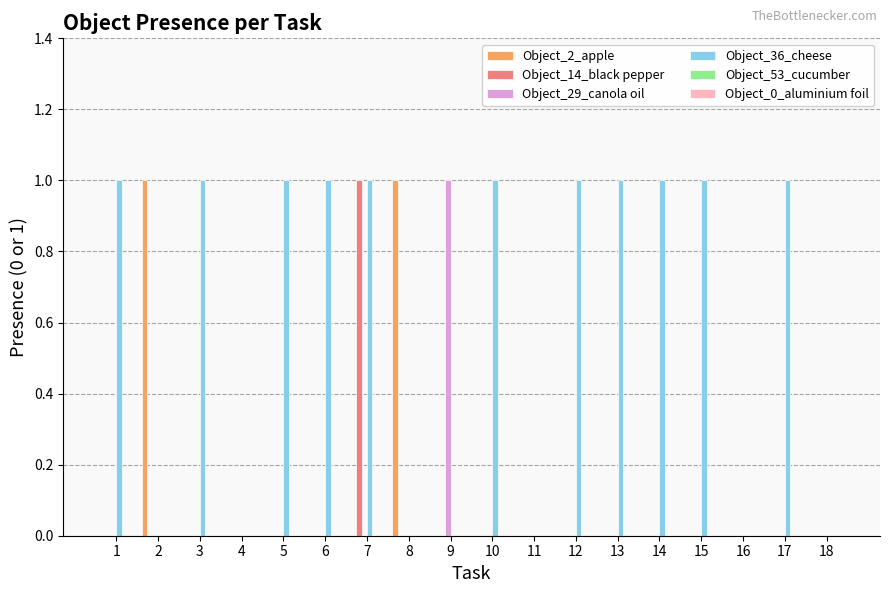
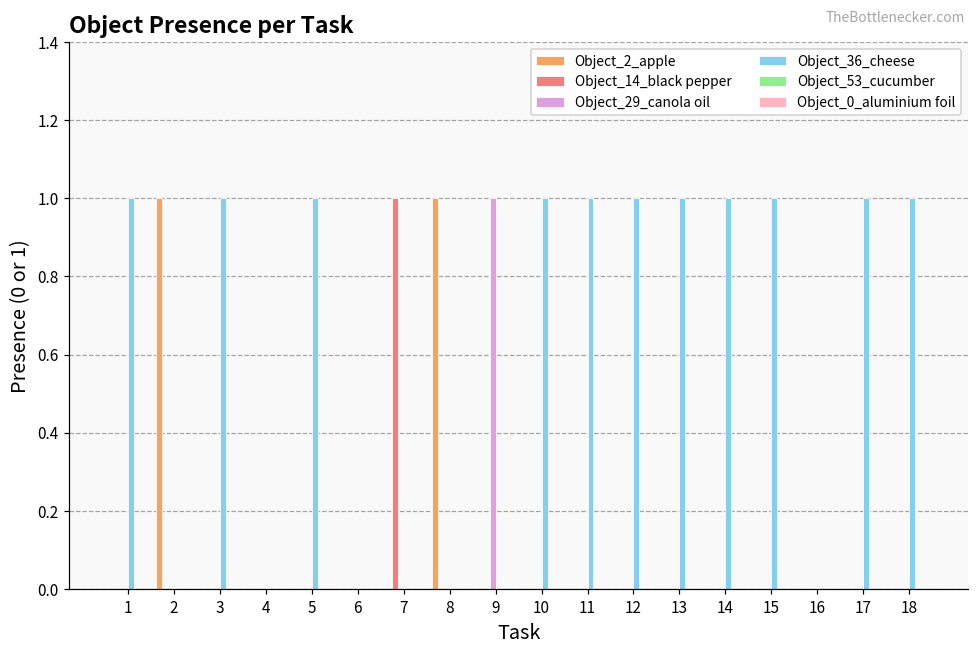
  {
    "Object_36_cheese": {
      "1": 1,
      "2": 0,
      "3": 1,
      "4": 0,
      "5": 1,
-     "6": 1,
-     "7": 1,
+     "6": 0,
+     "7": 0,
      "8": 0,
      "9": 0,
      "10": 1,
-     "11": 0,
+     "11": 1,
      "12": 1,
      "13": 1,
      "14": 1,
      "15": 1,
      "16": 0,
      "17": 1,
-     "18": 0
+     "18": 1
    },
    "Object_53_cucumber": {
      "1": 0,
      "2": 0,
      "3": 0,
      "4": 0,
      "5": 0,
      "6": 0,
      "7": 0,
      "8": 0,
      "9": 0,
      "10": 0,
      "11": 0,
      "12": 0,
      "13": 0,
      "14": 0,
      "15": 0,
      "16": 0,
      "17": 0,
      "18": 0
    }
  }
